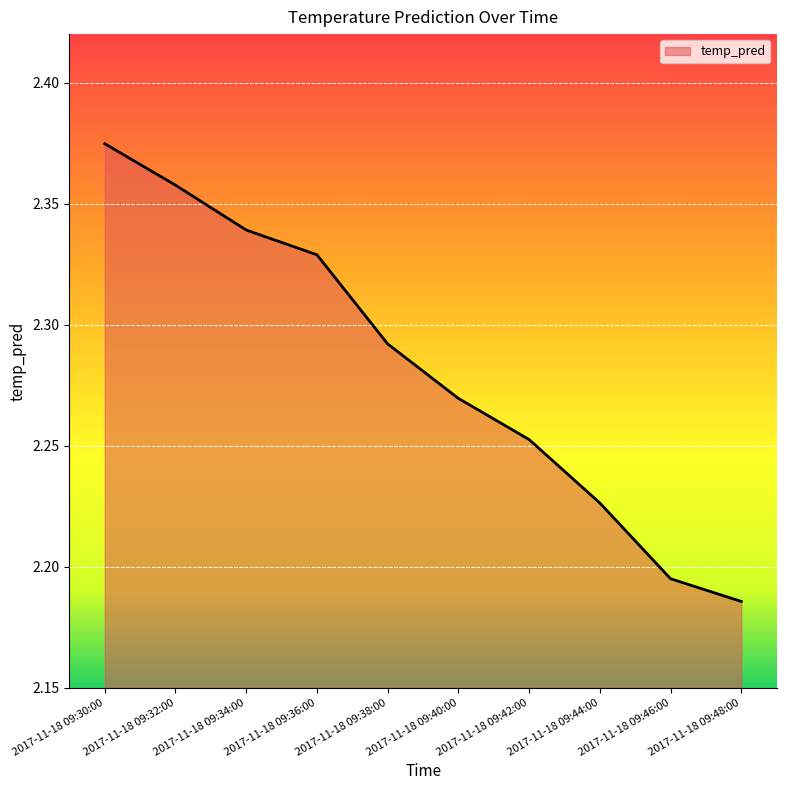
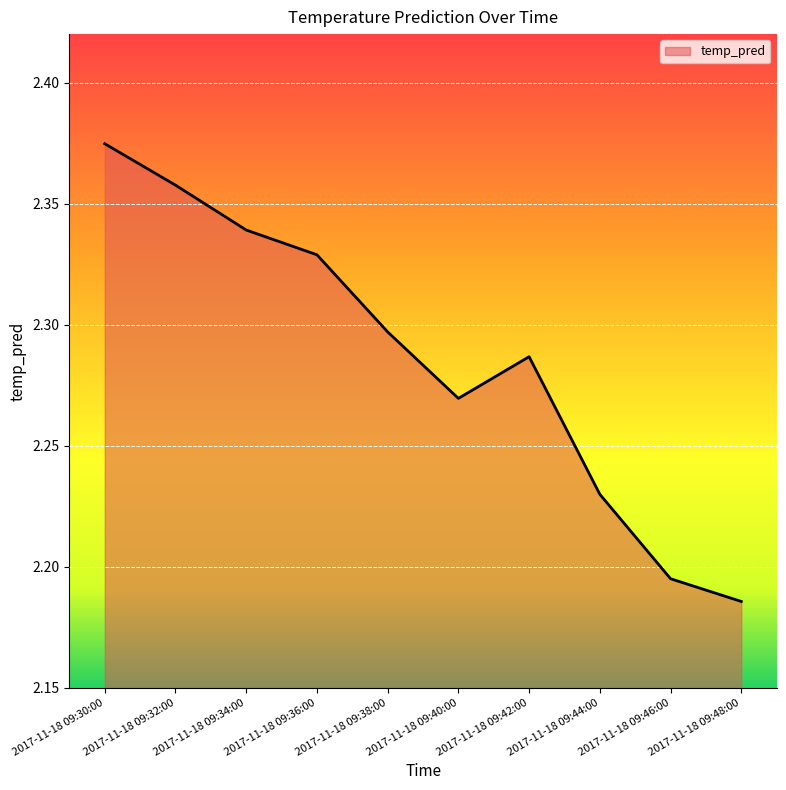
  {
    "2017-11-18 09:30:00": 2.375,
    "2017-11-18 09:32:00": 2.358,
    "2017-11-18 09:34:00": 2.339,
    "2017-11-18 09:36:00": 2.329,
-   "2017-11-18 09:38:00": 2.292,
+   "2017-11-18 09:38:00": 2.297,
    "2017-11-18 09:40:00": 2.270,
-   "2017-11-18 09:42:00": 2.253,
-   "2017-11-18 09:44:00": 2.226,
+   "2017-11-18 09:42:00": 2.287,
+   "2017-11-18 09:44:00": 2.230,
    "2017-11-18 09:46:00": 2.195,
    "2017-11-18 09:48:00": 2.186
  }
